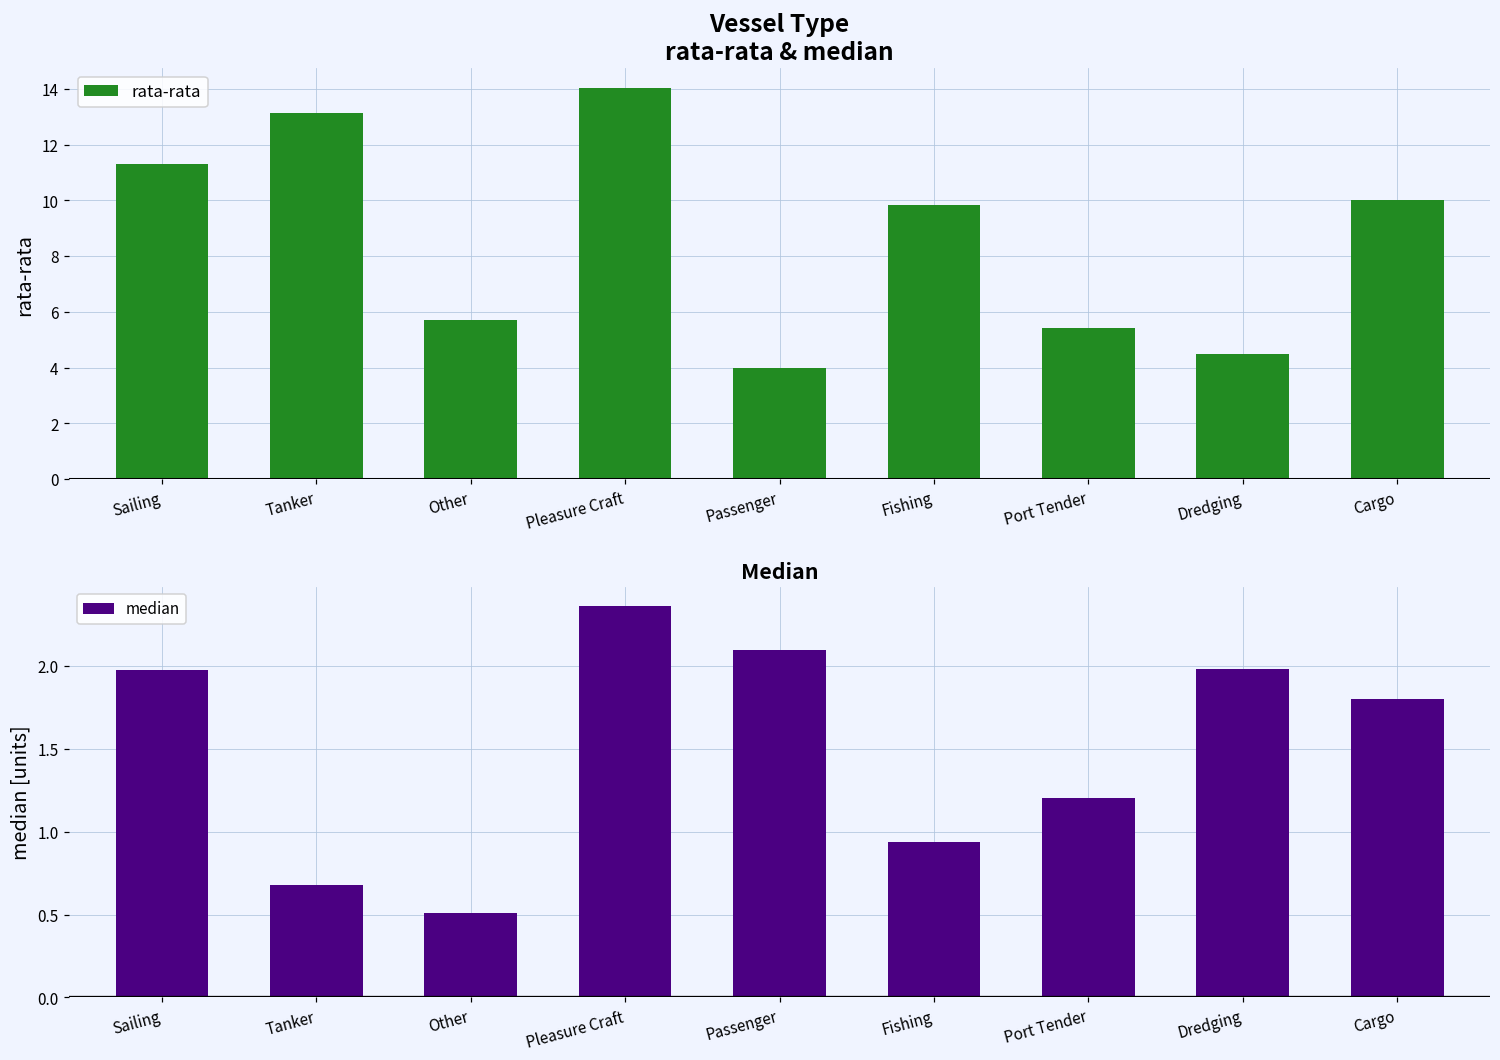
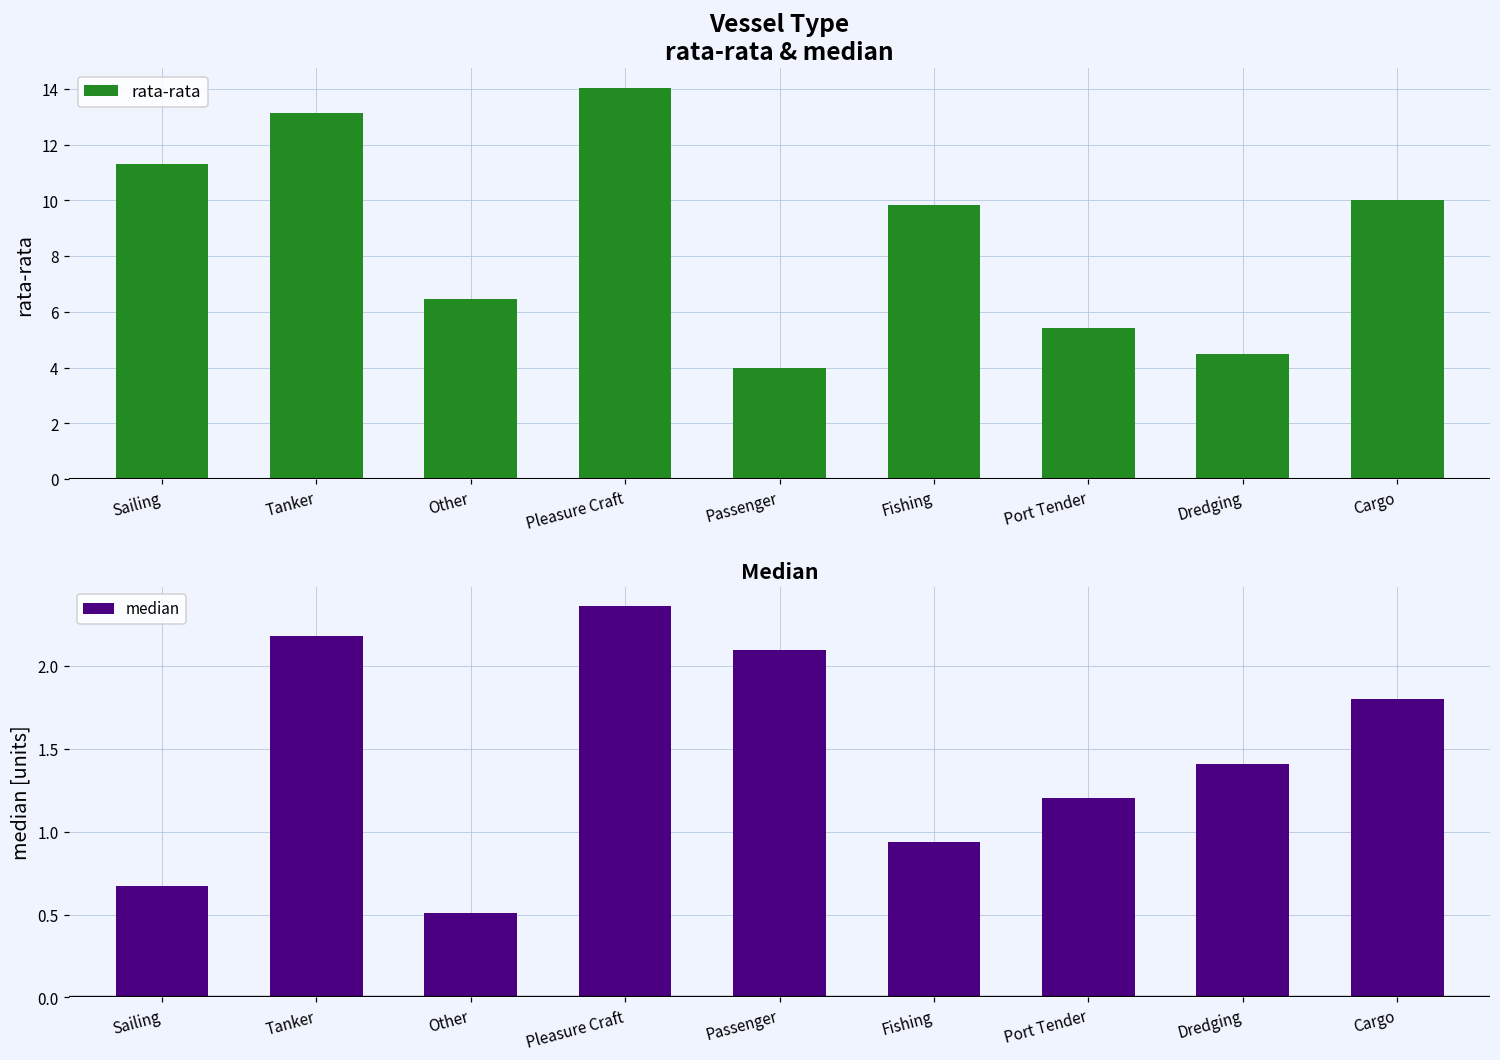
  {
    "Vessel Type rata-rata & median": {
      "Sailing": 11.3,
      "Tanker": 13.1,
-     "Other": 5.7,
+     "Other": 6.5,
      "Pleasure Craft": 14.0,
      "Passenger": 4.0,
      "Fishing": 9.8,
      "Port Tender": 5.4,
      "Dredging": 4.5,
      "Cargo": 10.0
    },
    "Median": {
-     "Sailing": 1.98,
-     "Tanker": 0.68,
+     "Sailing": 0.67,
+     "Tanker": 2.18,
      "Other": 0.51,
      "Pleasure Craft": 2.36,
      "Passenger": 2.10,
      "Fishing": 0.94,
      "Port Tender": 1.20,
-     "Dredging": 1.98,
+     "Dredging": 1.41,
      "Cargo": 1.80
    }
  }
